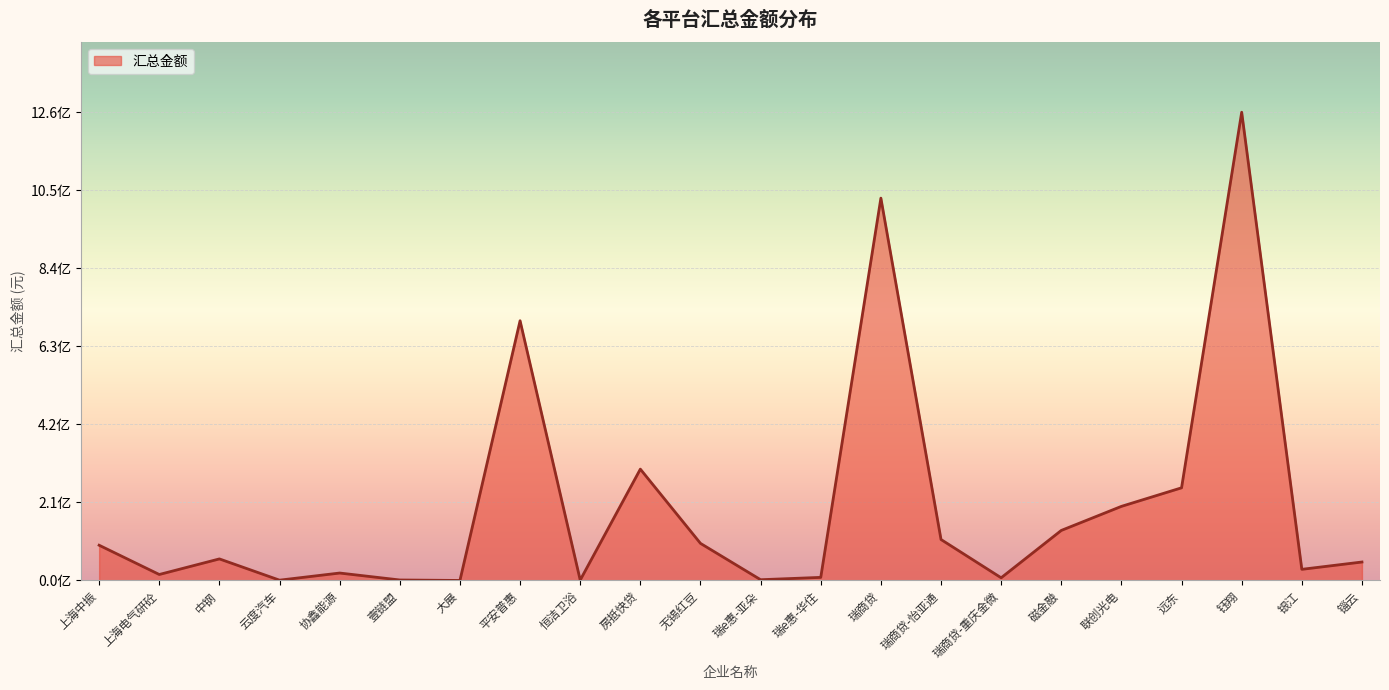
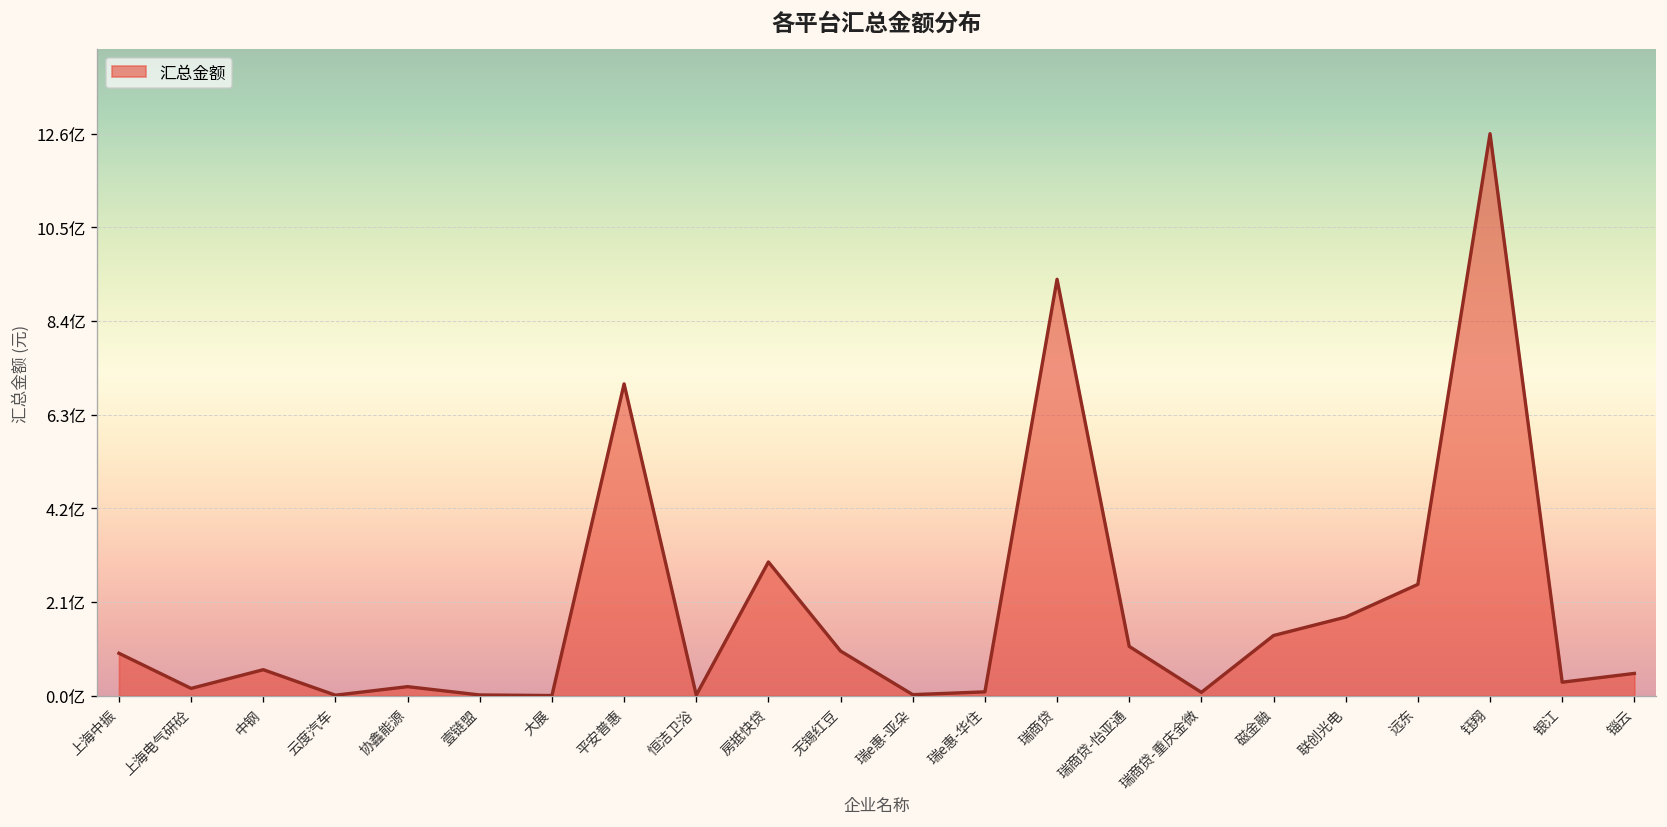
  {
    "上海中振": "0.9亿",
    "上海电气研砼": "0.2亿",
    "中钢": "0.6亿",
    "云度汽车": "0.0亿",
    "协鑫能源": "0.2亿",
    "壹链盟": "0.0亿",
    "大展": "0.0亿",
    "平安普惠": "7.0亿",
    "恒洁卫浴": "0.0亿",
    "房抵快贷": "3.0亿",
    "无锡红豆": "1.0亿",
    "瑞e惠-亚朵": "0.0亿",
    "瑞e惠-华住": "0.1亿",
-   "瑞商贷": "10.3亿",
+   "瑞商贷": "9.3亿",
    "瑞商贷-怡亚通": "1.1亿",
    "瑞商贷-重庆金微": "0.1亿",
    "磁金融": "1.3亿",
-   "联创光电": "2.0亿",
+   "联创光电": "1.8亿",
    "远东": "2.5亿",
    "钰翔": "12.6亿",
    "银江": "0.3亿",
    "锱云": "0.5亿"
  }
